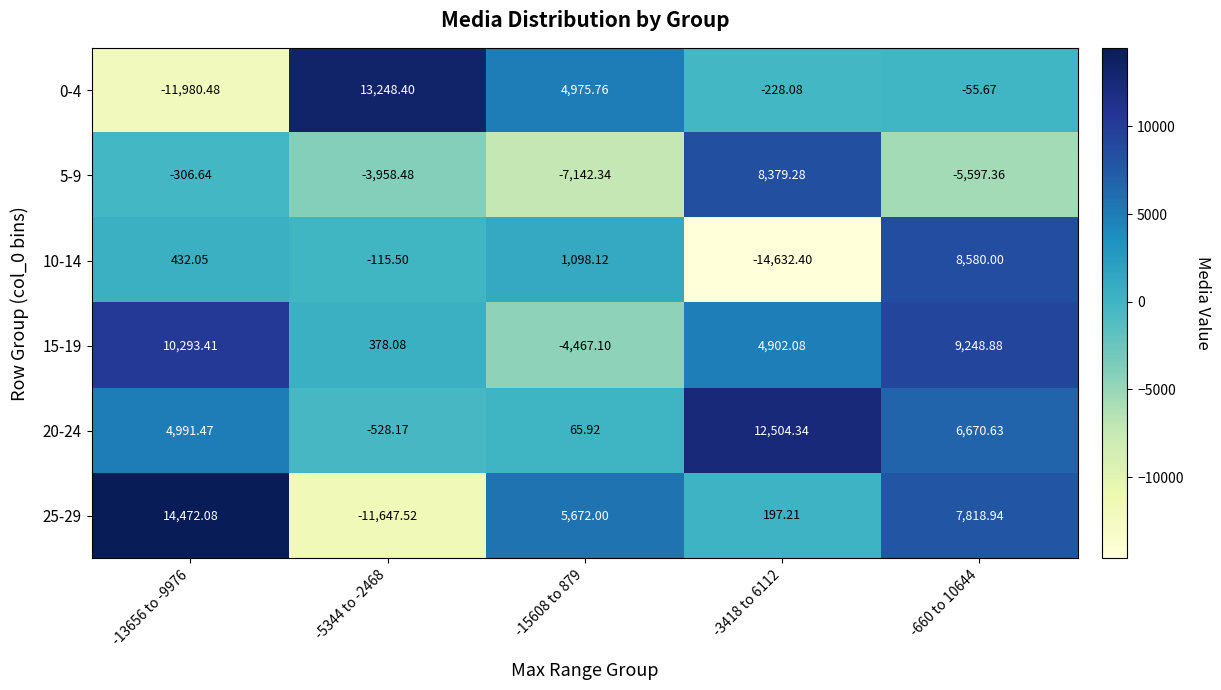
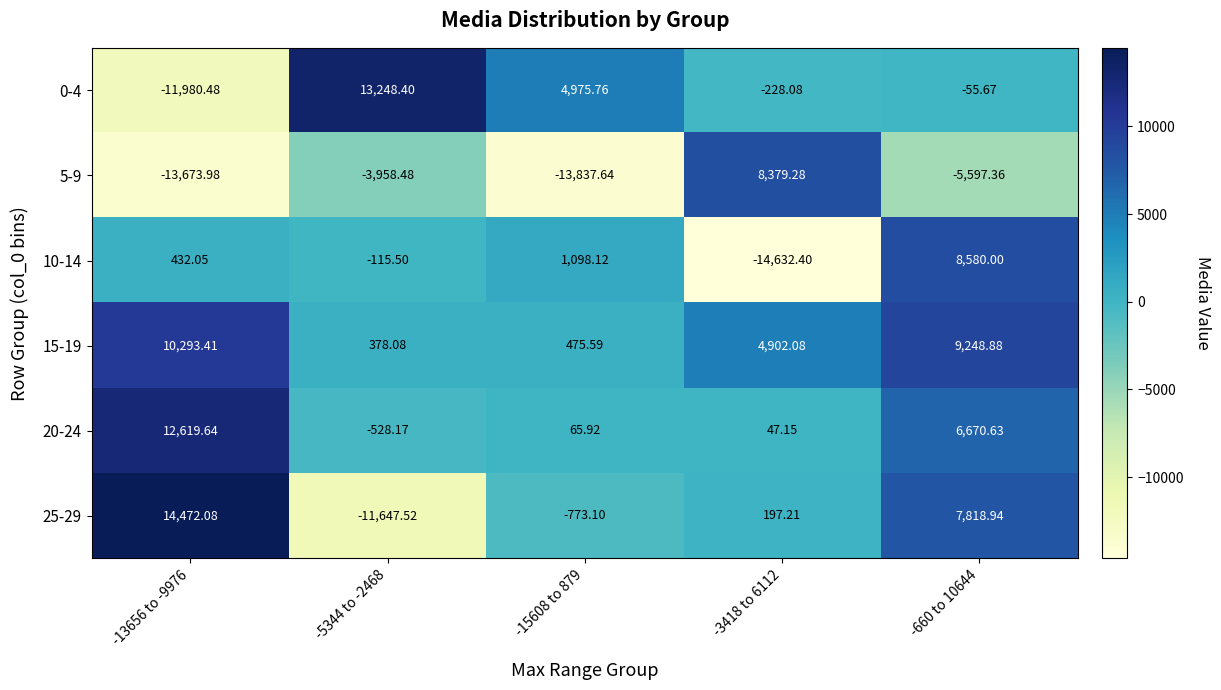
  {
    "0-4": {
      "-13656 to -9976": "-11,980.48",
      "-5344 to -2468": "13,248.40",
      "-15608 to 879": "4,975.76",
      "-3418 to 6112": "-228.08",
      "-660 to 10644": "-55.67"
    },
    "5-9": {
-     "-13656 to -9976": "-306.64",
+     "-13656 to -9976": "-13,673.98",
      "-5344 to -2468": "-3,958.48",
-     "-15608 to 879": "-7,142.34",
+     "-15608 to 879": "-13,837.64",
      "-3418 to 6112": "8,379.28",
      "-660 to 10644": "-5,597.36"
    },
    "10-14": {
      "-13656 to -9976": "432.05",
      "-5344 to -2468": "-115.50",
      "-15608 to 879": "1,098.12",
      "-3418 to 6112": "-14,632.40",
      "-660 to 10644": "8,580.00"
    },
    "15-19": {
      "-13656 to -9976": "10,293.41",
      "-5344 to -2468": "378.08",
-     "-15608 to 879": "-4,467.10",
+     "-15608 to 879": "475.59",
      "-3418 to 6112": "4,902.08",
      "-660 to 10644": "9,248.88"
    },
    "20-24": {
-     "-13656 to -9976": "4,991.47",
+     "-13656 to -9976": "12,619.64",
      "-5344 to -2468": "-528.17",
      "-15608 to 879": "65.92",
-     "-3418 to 6112": "12,504.34",
+     "-3418 to 6112": "47.15",
      "-660 to 10644": "6,670.63"
    },
    "25-29": {
      "-13656 to -9976": "14,472.08",
      "-5344 to -2468": "-11,647.52",
-     "-15608 to 879": "5,672.00",
+     "-15608 to 879": "-773.10",
      "-3418 to 6112": "197.21",
      "-660 to 10644": "7,818.94"
    }
  }
